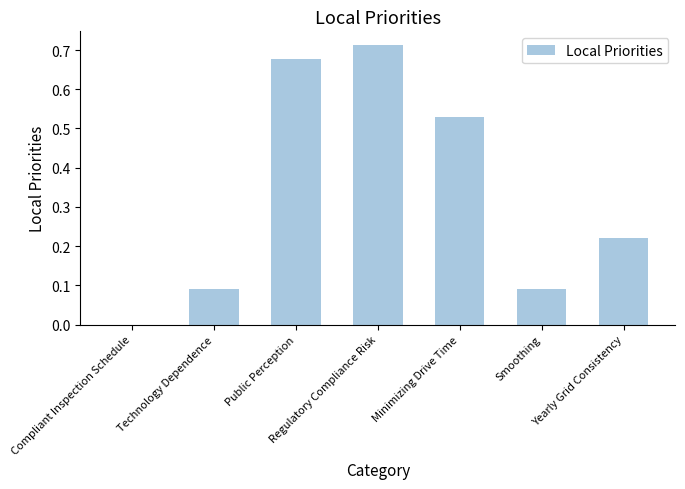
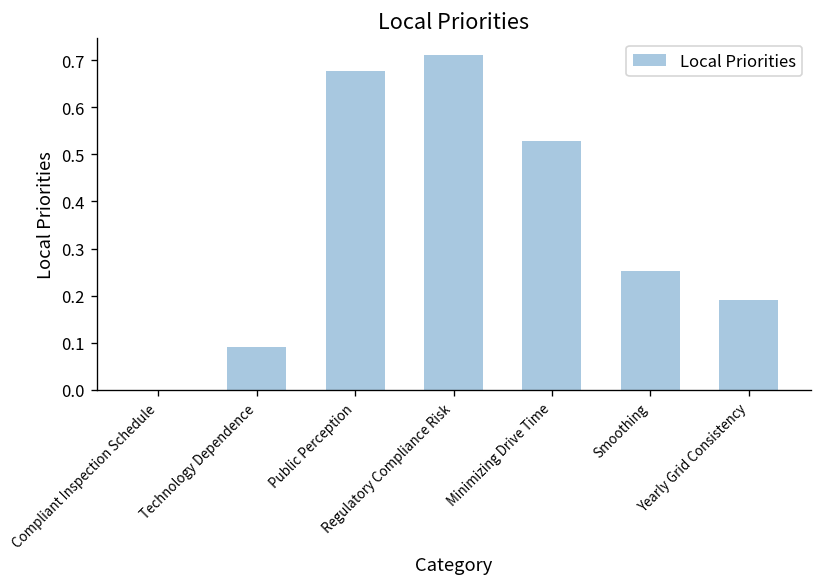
  {
    "Compliant Inspection Schedule": 0.00,
    "Technology Dependence": 0.09,
    "Public Perception": 0.68,
    "Regulatory Compliance Risk": 0.71,
    "Minimizing Drive Time": 0.53,
-   "Smoothing": 0.09,
-   "Yearly Grid Consistency": 0.22
+   "Smoothing": 0.25,
+   "Yearly Grid Consistency": 0.19
  }
